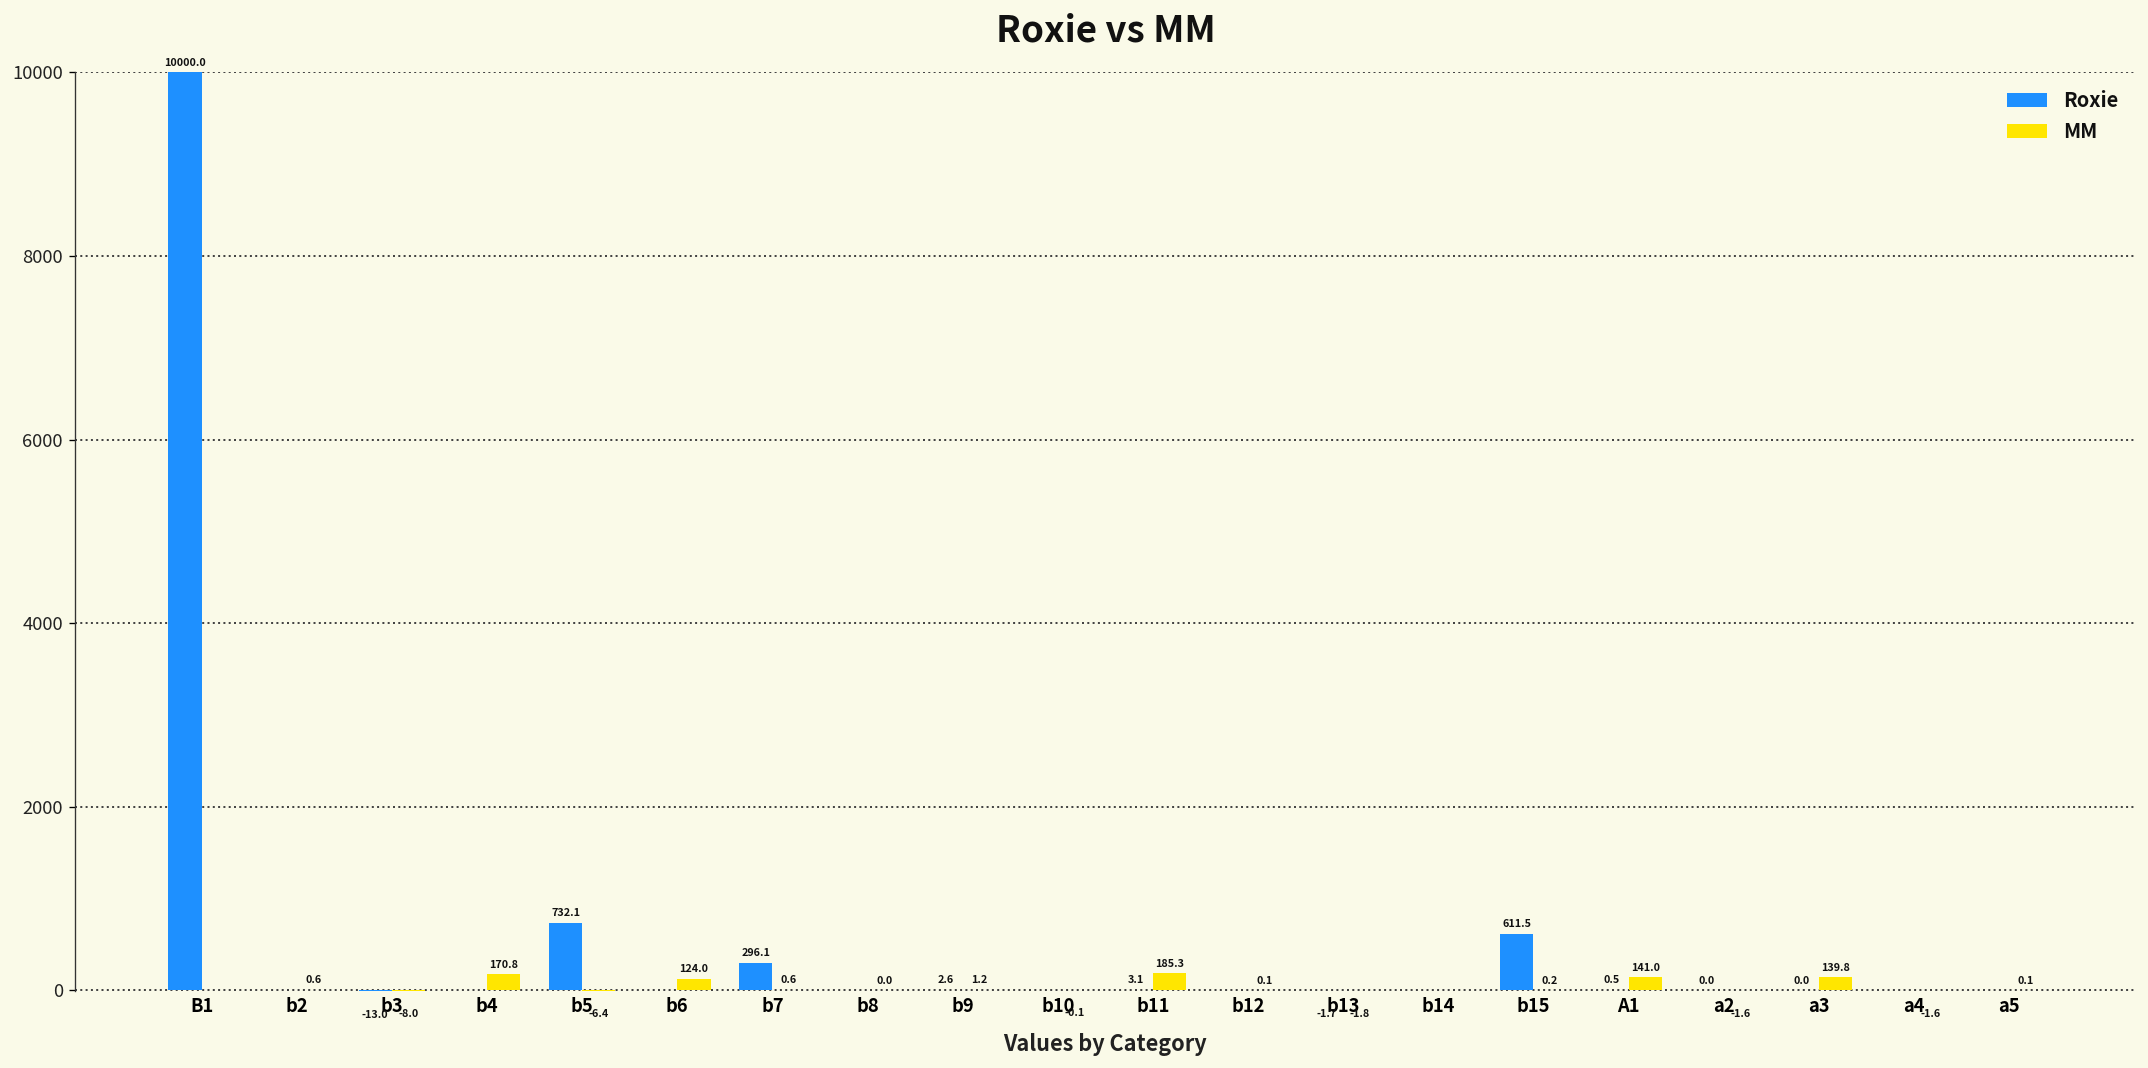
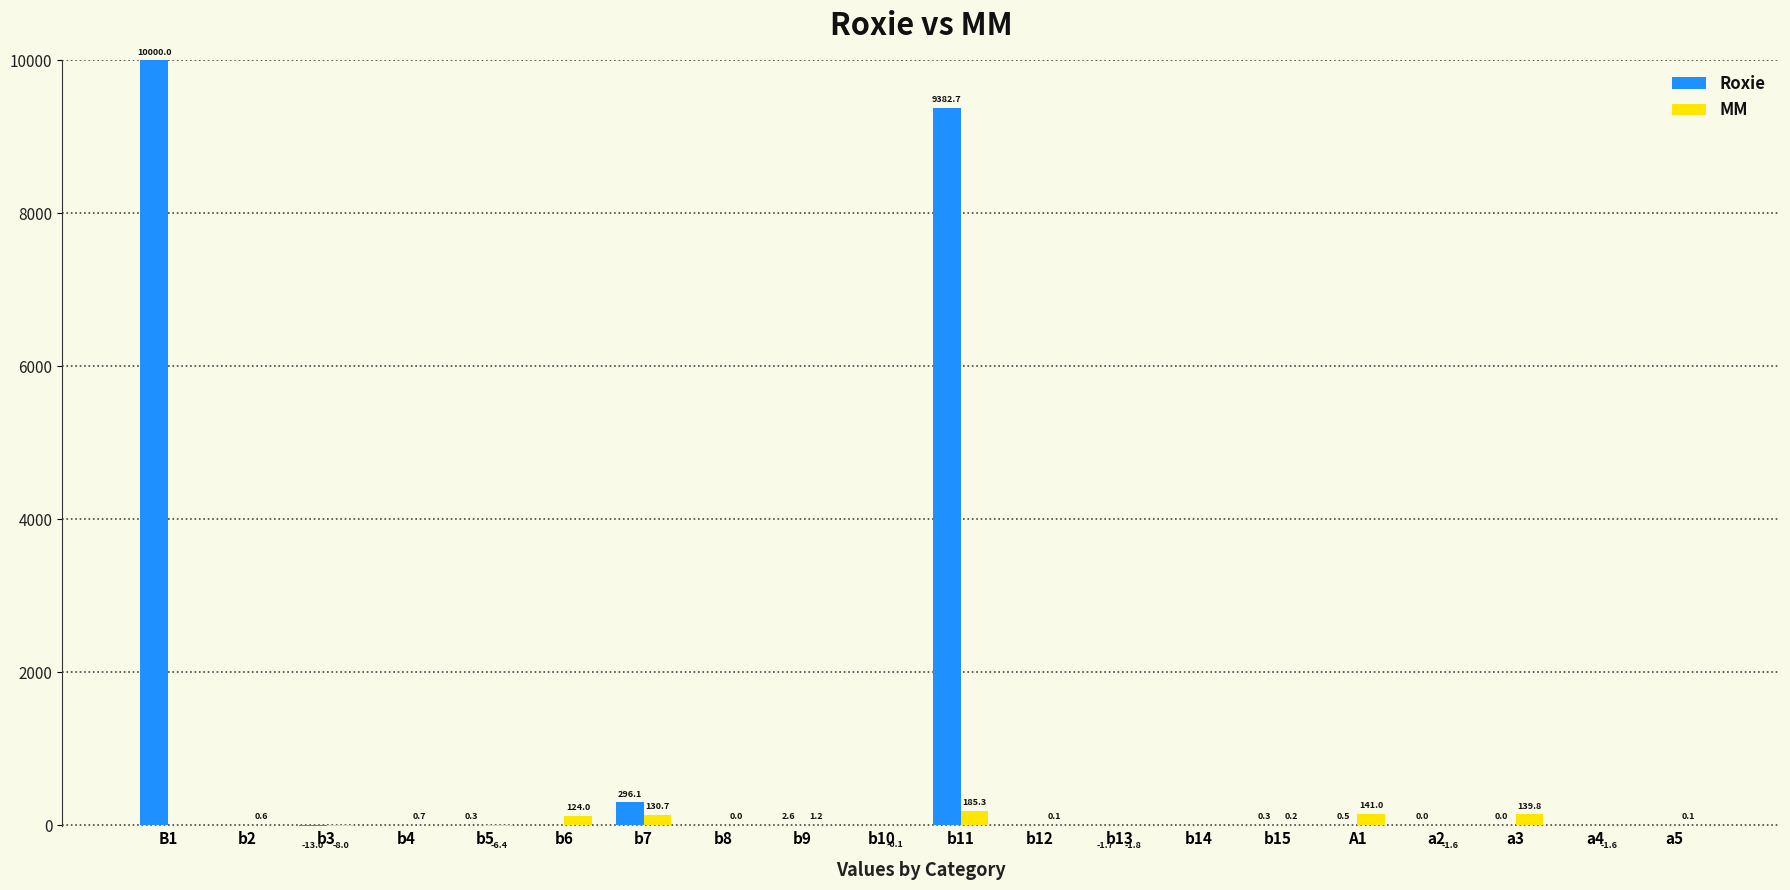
  {
    "Roxie": {
      "B1": 10000.0,
      "b3": -13.0,
-     "b5": 732.1,
+     "b5": 0.3,
      "b7": 296.1,
      "b9": 2.6,
-     "b11": 3.1,
+     "b11": 9382.7,
      "b13": -1.7,
-     "b15": 611.5,
+     "b15": 0.3,
      "A1": 0.5,
      "a2": 0.0,
      "a3": 0.0
    },
    "MM": {
      "b2": 0.6,
      "b3": -8.0,
-     "b4": 170.8,
+     "b4": 0.7,
      "b5": -6.4,
      "b6": 124.0,
-     "b7": 0.6,
+     "b7": 130.7,
      "b8": 0.0,
      "b9": 1.2,
      "b10": -0.1,
      "b11": 185.3,
      "b12": 0.1,
      "b13": -1.8,
      "b15": 0.2,
      "A1": 141.0,
      "a2": -1.6,
      "a3": 139.8,
      "a4": -1.6,
      "a5": 0.1
    }
  }
